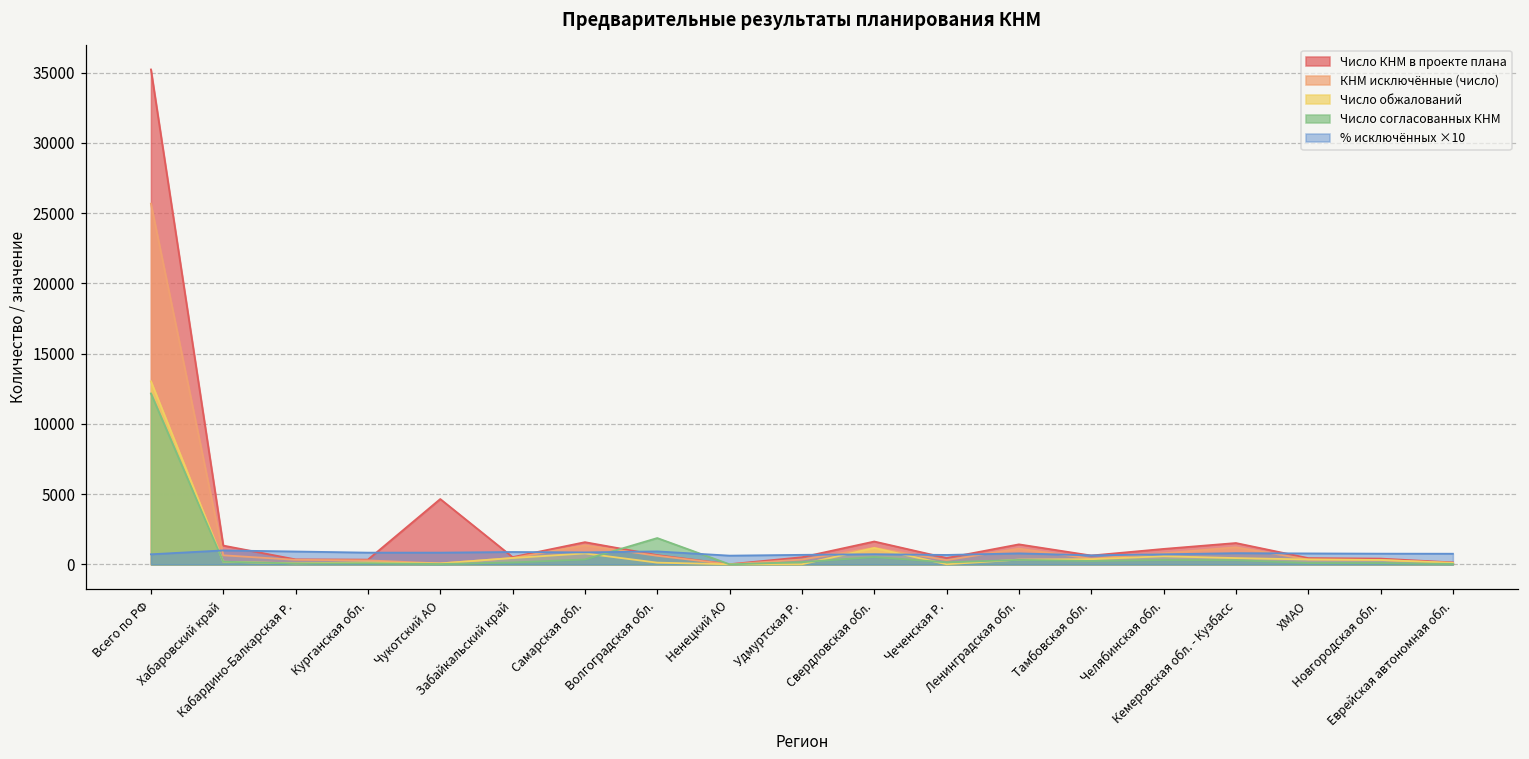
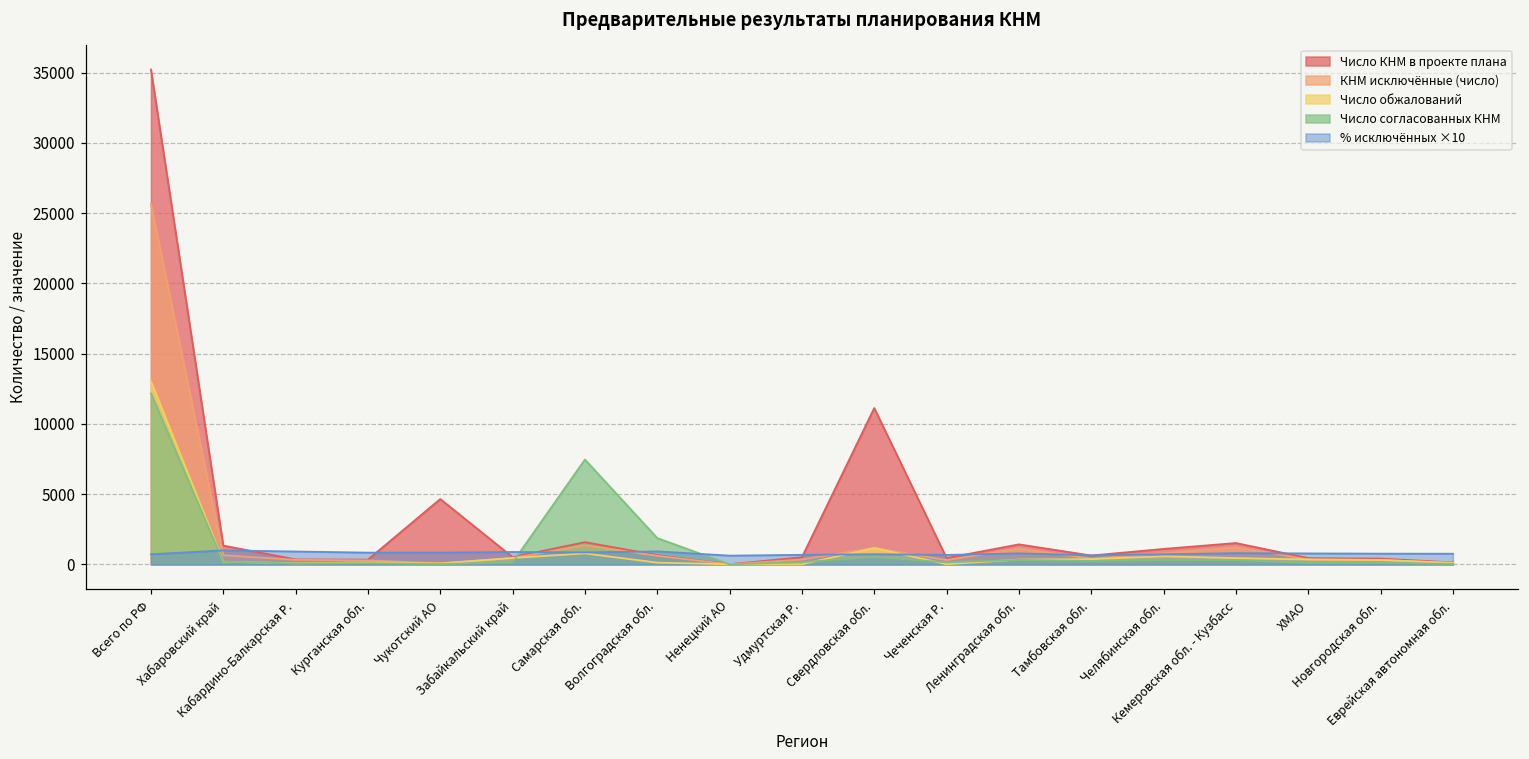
  {
    "Число КНМ в проекте плана": {
      "Всего по РФ": 35200,
      "Хабаровский край": 1300,
      "Чукотский АО": 4700,
      "Самарская обл.": 1600,
-     "Свердловская обл.": 1600,
+     "Свердловская обл.": 11100,
      "Ленинградская обл.": 1400,
      "Челябинская обл.": 1100,
      "Кемеровская обл. - Кузбасс": 1500
    },
    "Число согласованных КНМ": {
      "Всего по РФ": 12200,
      "Забайкальский край": 100,
-     "Самарская обл.": 400,
+     "Самарская обл.": 7500,
      "Волгоградская обл.": 1900,
      "Свердловская обл.": 500,
      "Челябинская обл.": 300,
      "ХМАО": 100,
      "Новгородская обл.": 100
    },
    "% исключённых ×10": {
      "Всего по РФ": 700,
      "Хабаровский край": 1000,
      "Кабардино-Балкарская Р.": 900,
      "Курганская обл.": 800,
      "Чукотский АО": 800,
      "Забайкальский край": 900,
      "Волгоградская обл.": 900,
      "Ненецкий АО": 600,
      "Свердловская обл.": 700,
      "Чеченская Р.": 700,
      "Ленинградская обл.": 800,
      "Кемеровская обл. - Кузбасс": 800,
      "ХМАО": 800,
      "Новгородская обл.": 800,
      "Еврейская автономная обл.": 800
    }
  }
